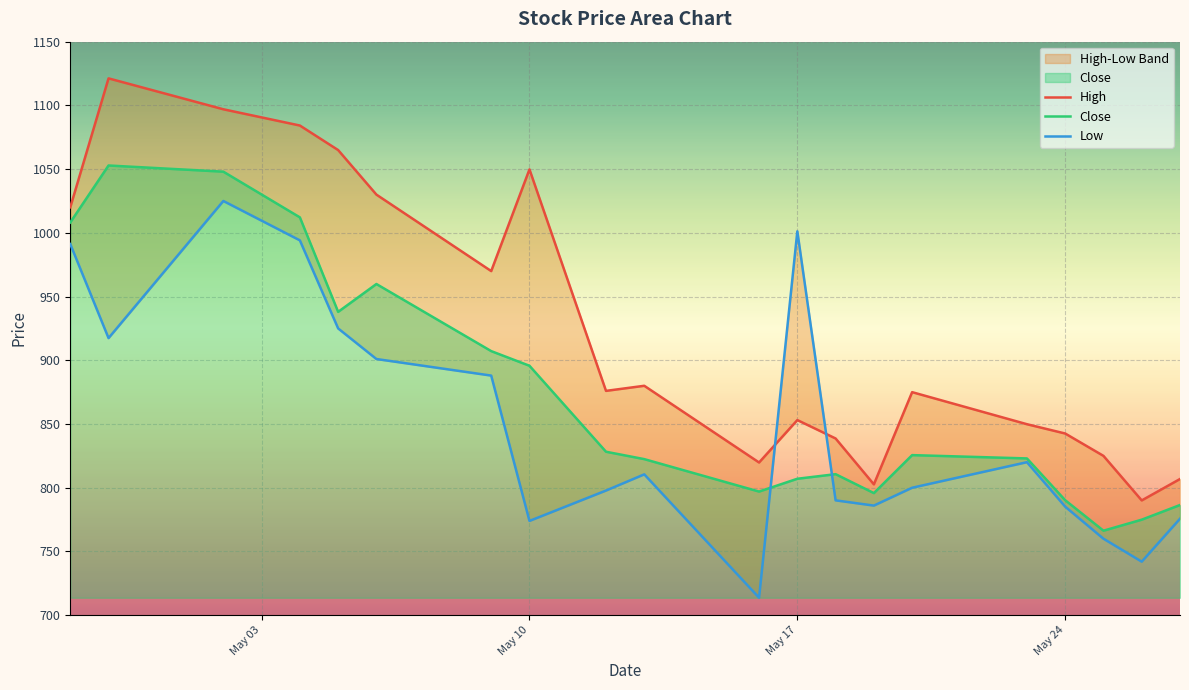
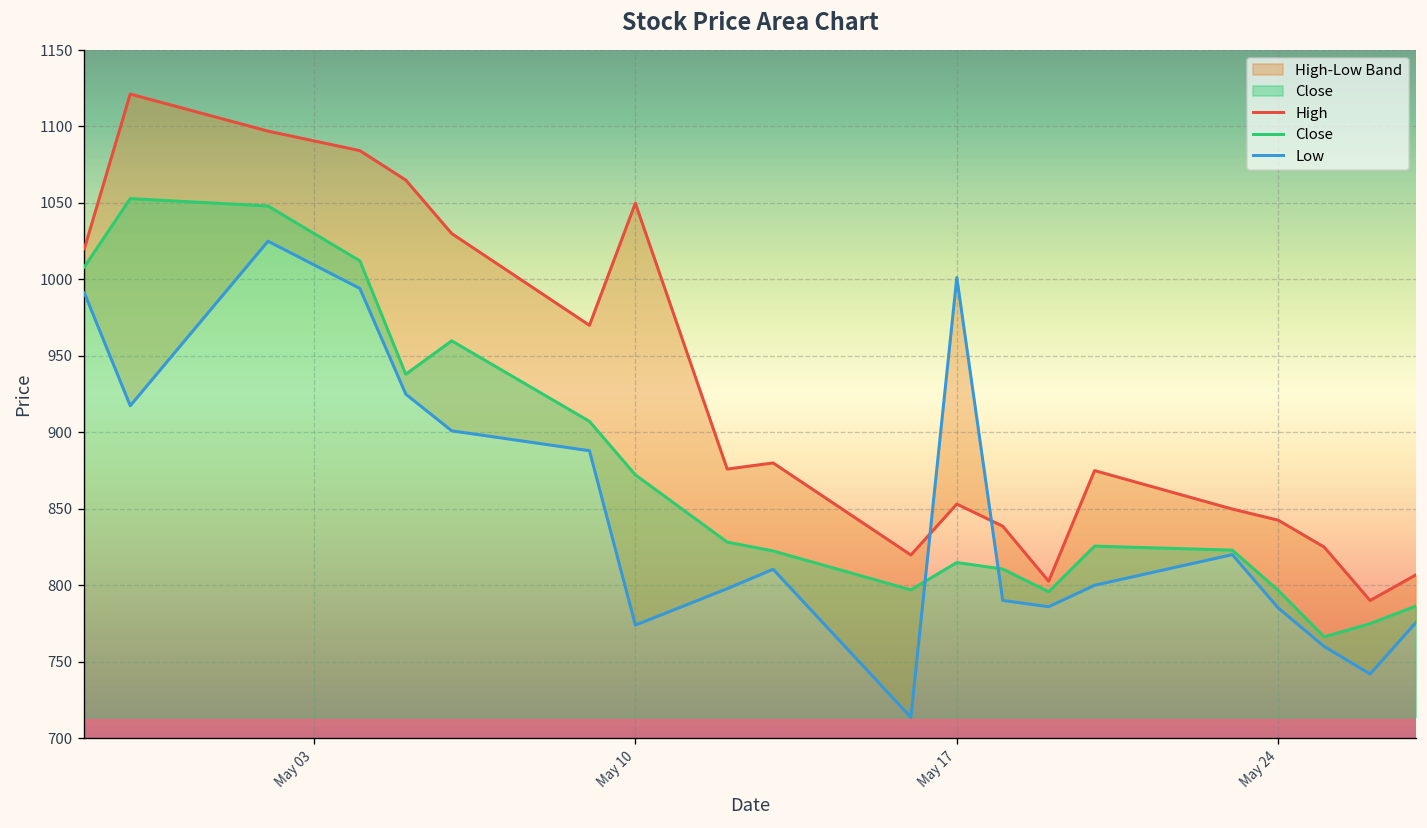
  {
    "Close": {
-     "May 10": 896,
-     "May 17": 807,
-     "May 24": 790
+     "May 10": 872,
+     "May 17": 815,
+     "May 24": 797
    },
    "Low": {
      "May 10": 774,
      "May 24": 785
    }
  }
